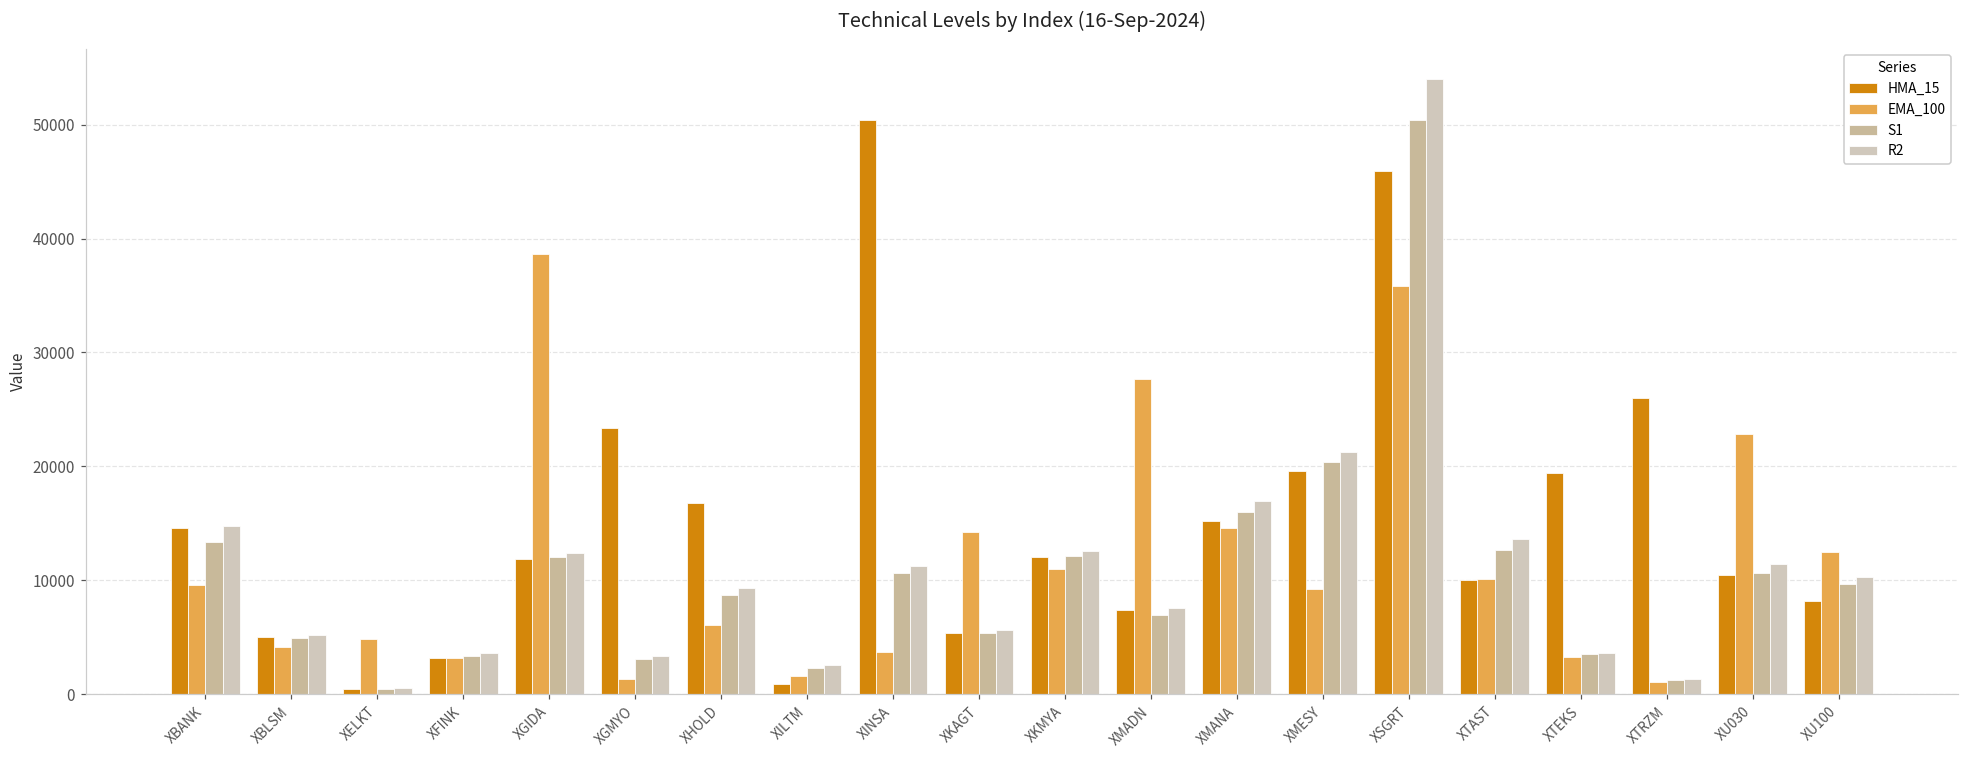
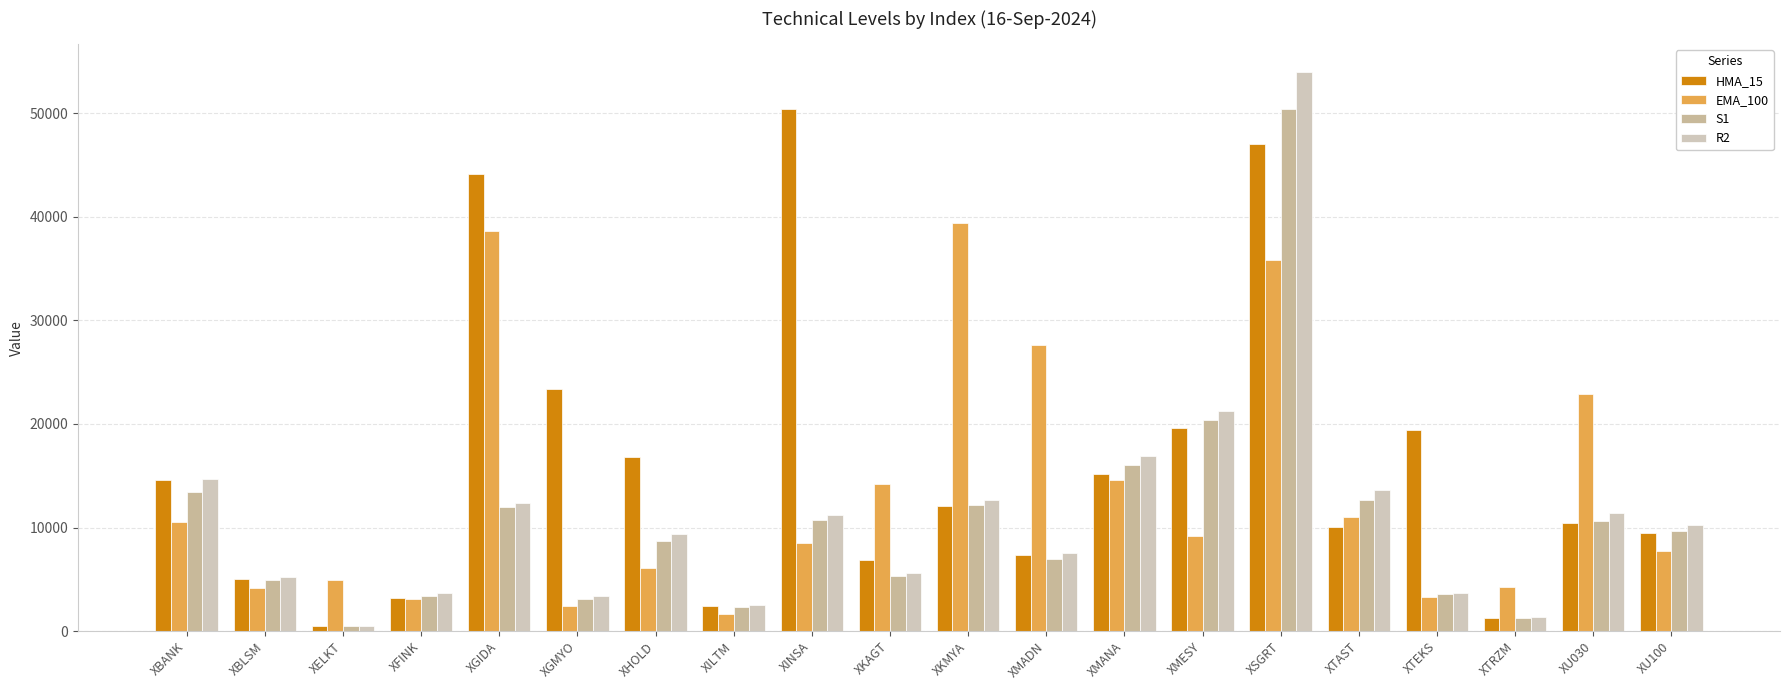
  {
    "HMA_15": {
      "XBANK": 14600,
      "XBLSM": 5000,
      "XELKT": 500,
      "XFINK": 3200,
-     "XGIDA": 11900,
+     "XGIDA": 44200,
      "XGMYO": 23400,
      "XHOLD": 16800,
-     "XILTM": 900,
+     "XILTM": 2400,
      "XINSA": 50400,
-     "XKAGT": 5400,
+     "XKAGT": 6800,
      "XKMYA": 12100,
      "XMADN": 7400,
      "XMANA": 15200,
      "XMESY": 19600,
-     "XSGRT": 45900,
+     "XSGRT": 47100,
      "XTAST": 10100,
      "XTEKS": 19400,
-     "XTRZM": 26000,
+     "XTRZM": 1200,
      "XU030": 10400,
-     "XU100": 8200
+     "XU100": 9500
    },
    "EMA_100": {
-     "XBANK": 9600,
+     "XBANK": 10500,
      "XBLSM": 4200,
      "XELKT": 4900,
      "XFINK": 3100,
      "XGIDA": 38600,
-     "XGMYO": 1300,
+     "XGMYO": 2400,
      "XHOLD": 6100,
      "XILTM": 1600,
-     "XINSA": 3700,
+     "XINSA": 8500,
      "XKAGT": 14200,
-     "XKMYA": 11000,
+     "XKMYA": 39400,
      "XMADN": 27600,
      "XMANA": 14600,
      "XMESY": 9200,
      "XSGRT": 35900,
-     "XTAST": 10100,
+     "XTAST": 11000,
      "XTEKS": 3300,
-     "XTRZM": 1100,
+     "XTRZM": 4200,
      "XU030": 22900,
-     "XU100": 12500
+     "XU100": 7700
    }
  }
